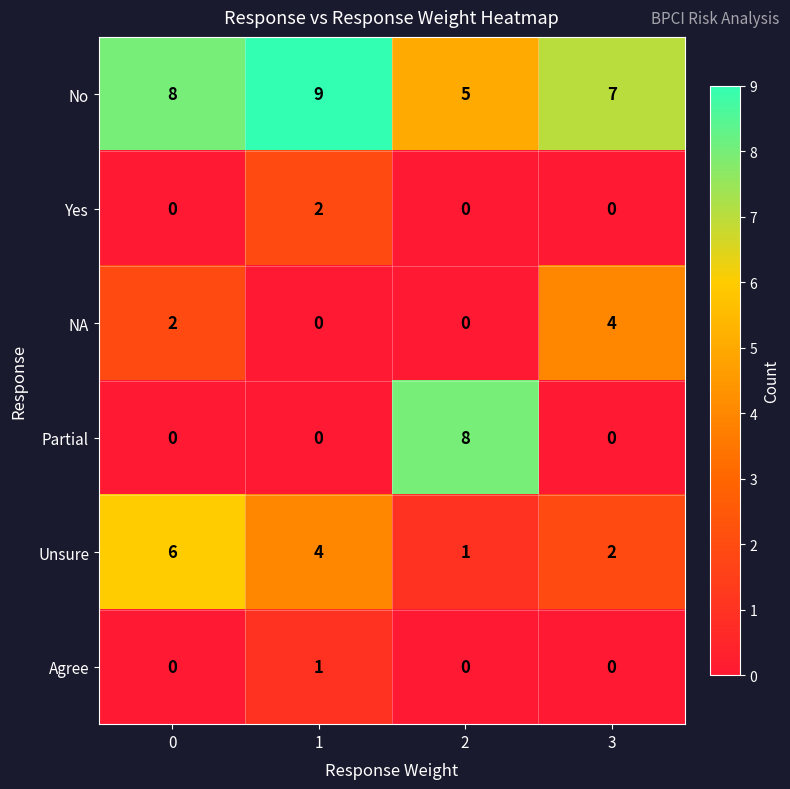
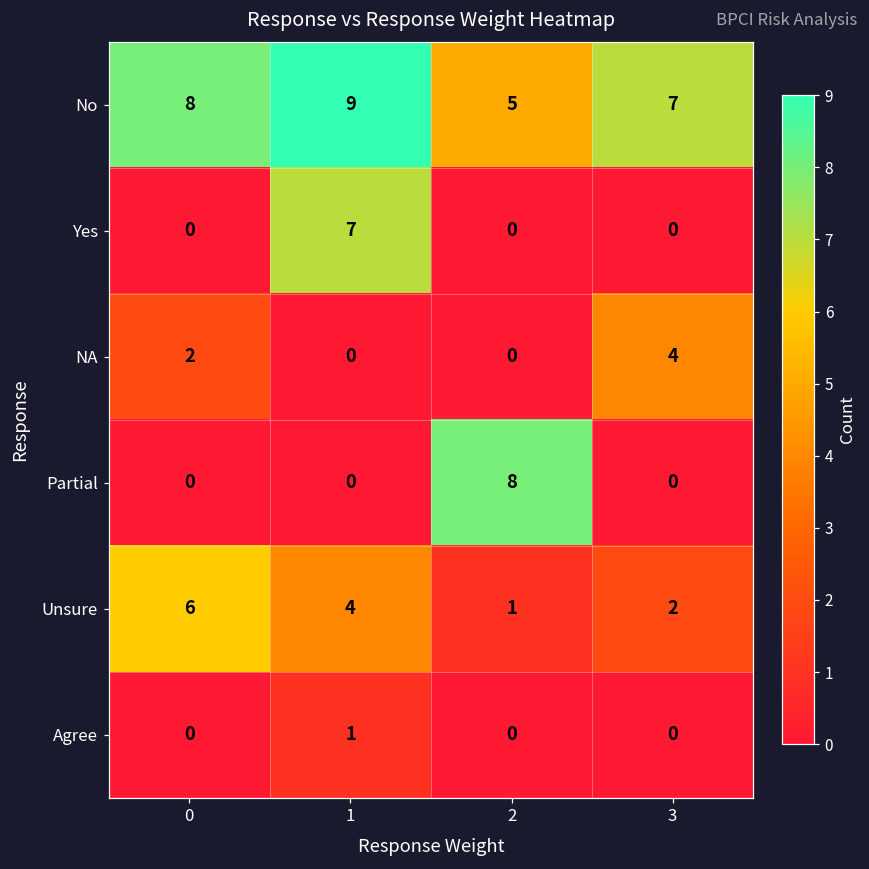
  {
    "No": {
      "0": 8,
      "1": 9,
      "2": 5,
      "3": 7
    },
    "Yes": {
      "0": 0,
-     "1": 2,
+     "1": 7,
      "2": 0,
      "3": 0
    },
    "NA": {
      "0": 2,
      "1": 0,
      "2": 0,
      "3": 4
    },
    "Partial": {
      "0": 0,
      "1": 0,
      "2": 8,
      "3": 0
    },
    "Unsure": {
      "0": 6,
      "1": 4,
      "2": 1,
      "3": 2
    },
    "Agree": {
      "0": 0,
      "1": 1,
      "2": 0,
      "3": 0
    }
  }
